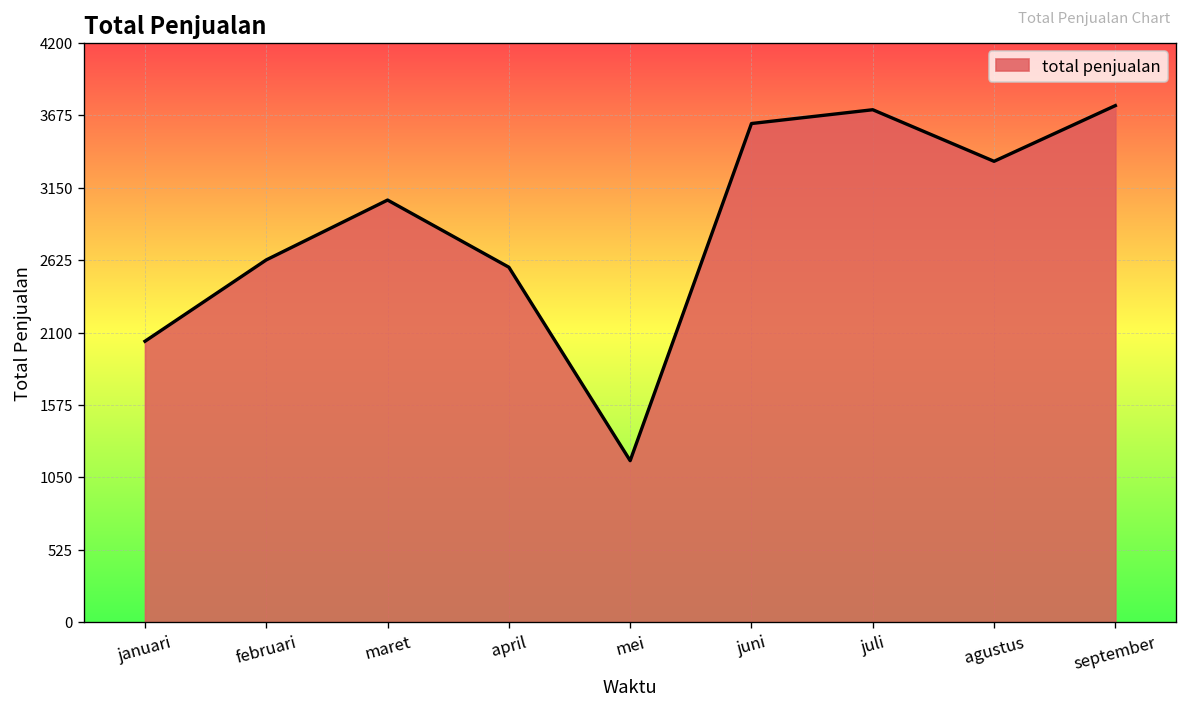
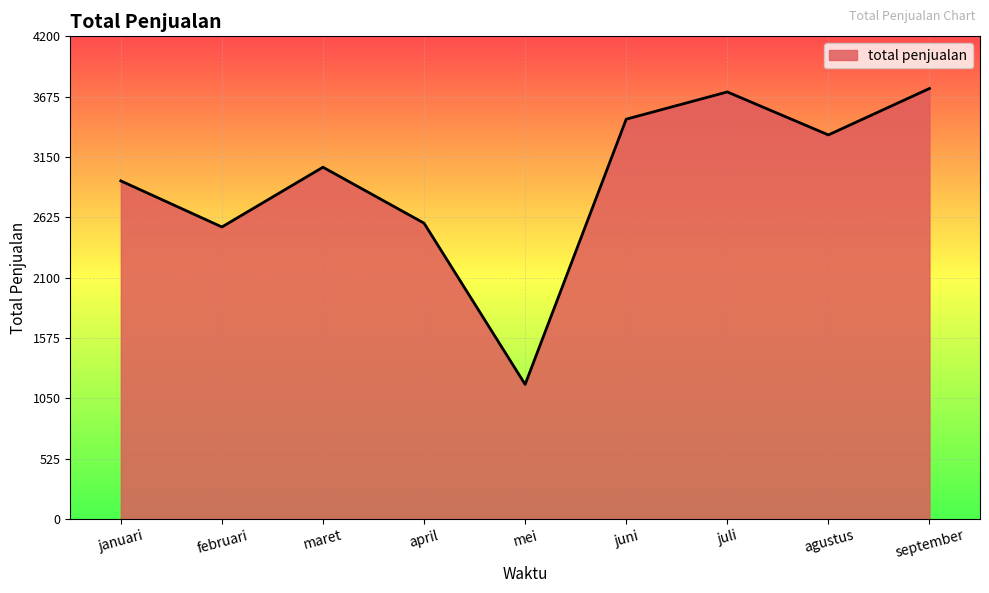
  {
-   "januari": 2040,
-   "februari": 2630,
+   "januari": 2940,
+   "februari": 2540,
    "maret": 3060,
    "april": 2570,
    "mei": 1170,
-   "juni": 3620,
+   "juni": 3480,
    "juli": 3720,
    "agustus": 3340,
    "september": 3750
  }
